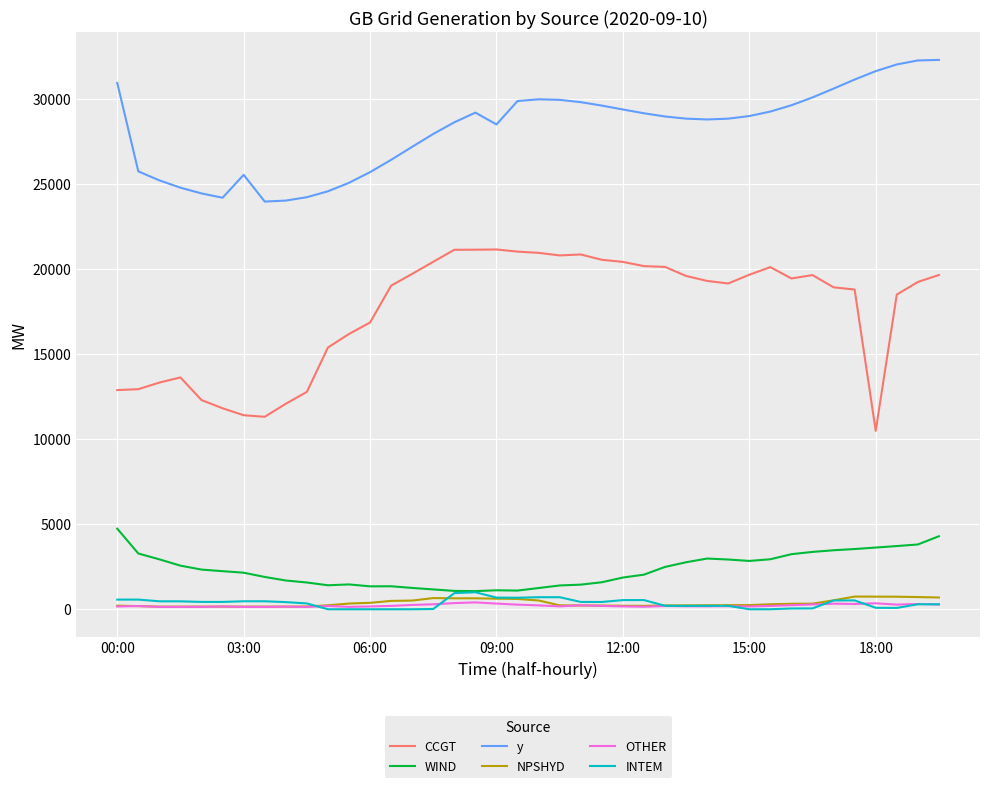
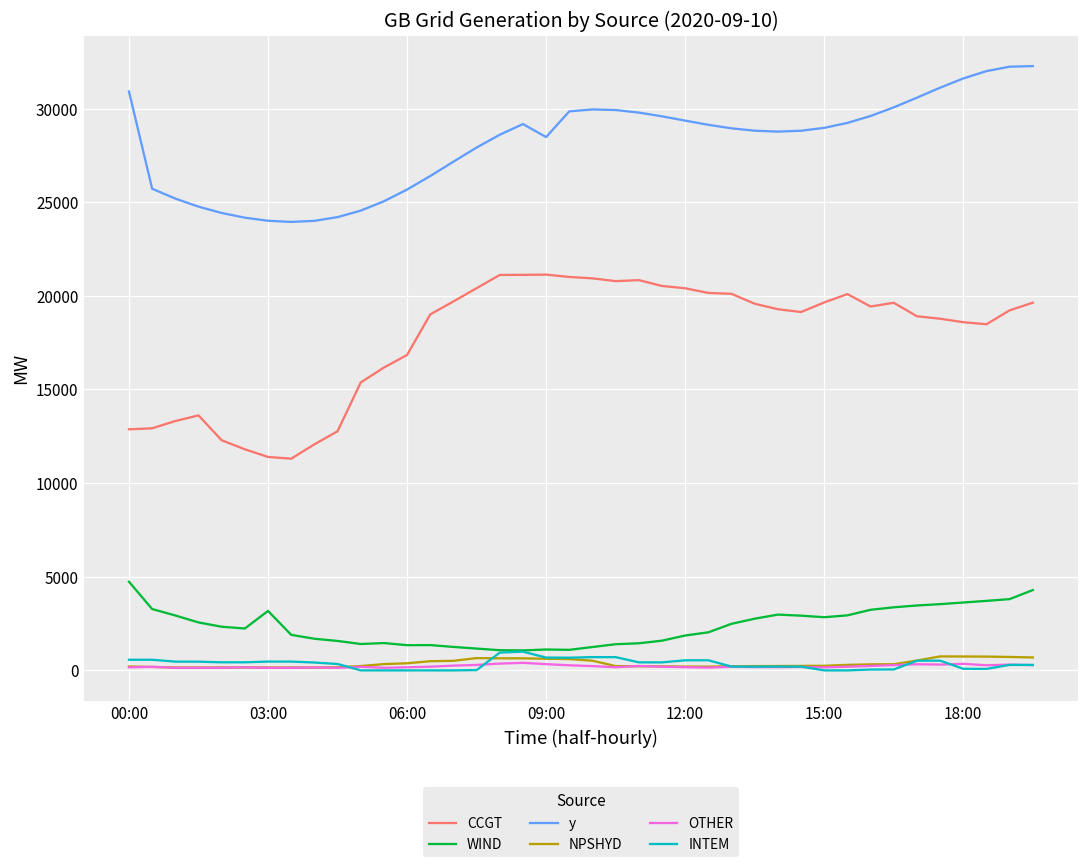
  {
    "CCGT": {
      "00:00": 12900,
      "03:00": 11400,
      "06:00": 16800,
      "09:00": 21100,
      "12:00": 20400,
      "15:00": 19600,
-     "18:00": 10500
+     "18:00": 18600
    },
    "WIND": {
      "00:00": 4700,
-     "03:00": 2100,
+     "03:00": 3200,
      "06:00": 1300,
      "09:00": 1100,
      "12:00": 1900,
      "15:00": 2800,
      "18:00": 3600
    },
    "y": {
      "00:00": 30900,
-     "03:00": 25500,
+     "03:00": 24000,
      "06:00": 25700,
      "09:00": 28500,
      "12:00": 29400,
      "15:00": 29000,
      "18:00": 31600
    },
    "NPSHYD": {
      "06:00": 400,
      "18:00": 700
    },
    "OTHER": {
      "06:00": 200,
      "09:00": 300,
      "18:00": 400
    },
    "INTEM": {
      "00:00": 600,
      "03:00": 500,
      "06:00": 0,
      "12:00": 500,
      "15:00": 0,
      "18:00": 100
    }
  }
